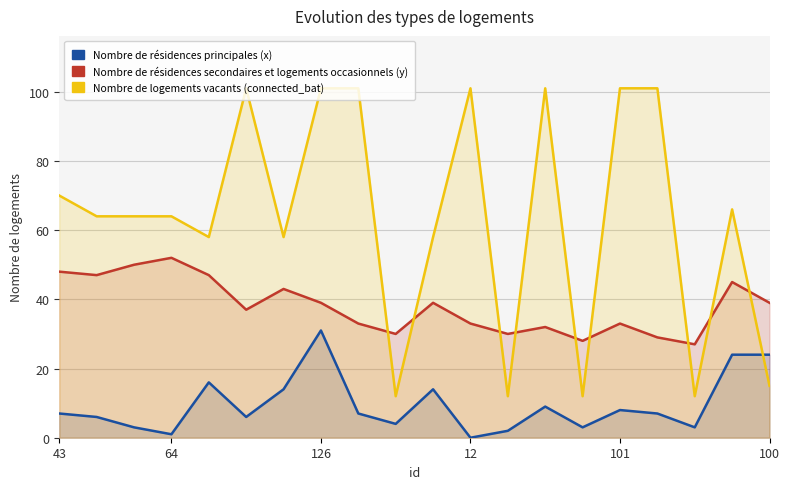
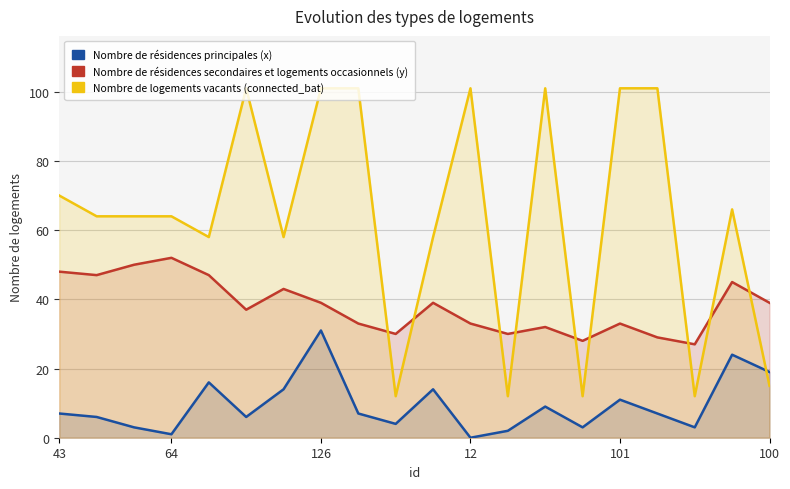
  {
    "Nombre de résidences principales (x)": {
      "43": 7,
      "64": 1,
      "126": 31,
-     "101": 8,
-     "100": 24
+     "101": 11,
+     "100": 19
    },
    "Nombre de résidences secondaires et logements occasionnels (y)": {
      "43": 48,
      "64": 52,
      "126": 39,
      "101": 33,
      "100": 39
    },
    "Nombre de logements vacants (connected_bat)": {
      "43": 70,
      "64": 64,
      "101": 101,
      "100": 15
    }
  }
